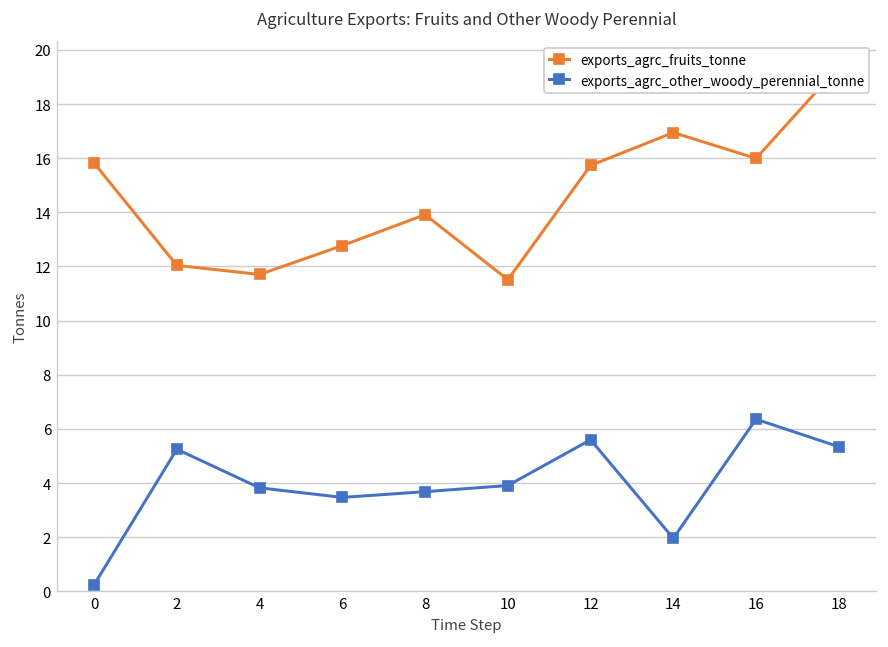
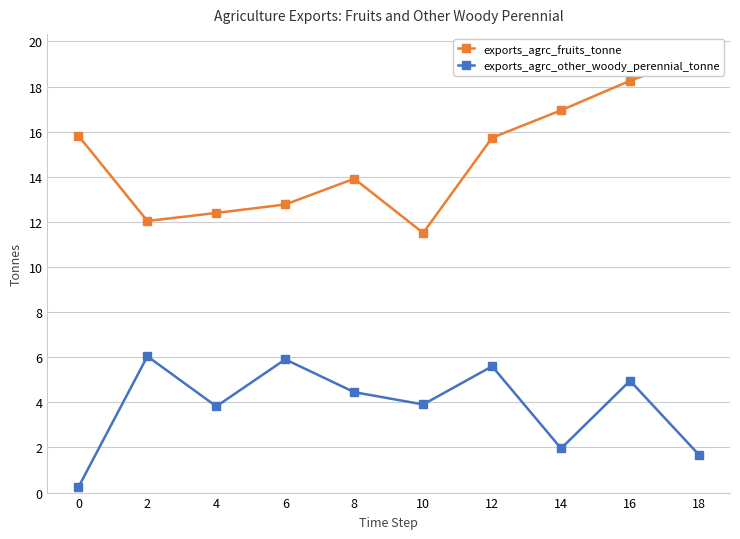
  {
    "exports_agrc_fruits_tonne": {
      "0": 15.8,
      "2": 12.0,
-     "4": 11.7,
+     "4": 12.4,
      "6": 12.8,
      "8": 13.9,
      "10": 11.5,
      "12": 15.7,
      "14": 16.9,
-     "16": 16.0
+     "16": 18.3
    },
    "exports_agrc_other_woody_perennial_tonne": {
      "0": 0.2,
-     "2": 5.2,
+     "2": 6.0,
      "4": 3.8,
-     "6": 3.5,
-     "8": 3.7,
+     "6": 5.9,
+     "8": 4.5,
      "10": 3.9,
      "12": 5.6,
      "14": 2.0,
-     "16": 6.4,
-     "18": 5.3
+     "16": 5.0,
+     "18": 1.7
    }
  }
